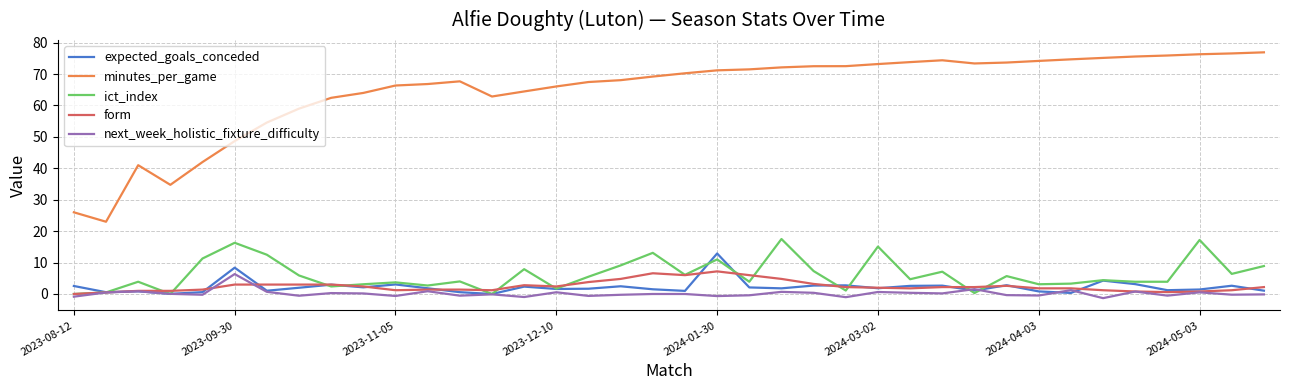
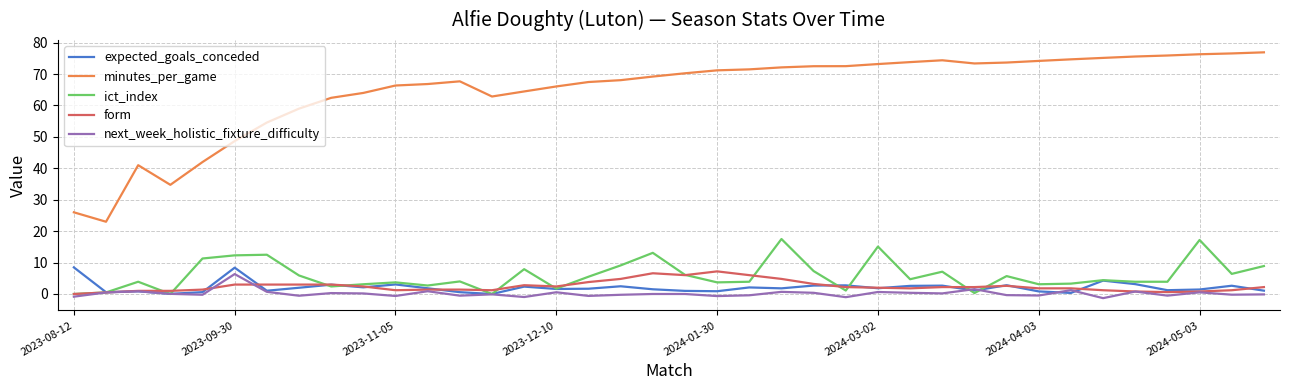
  {
    "expected_goals_conceded": {
-     "2023-08-12": 3,
+     "2023-08-12": 8,
      "2023-09-30": 8,
-     "2024-01-30": 13,
+     "2024-01-30": 1,
      "2024-04-03": 1
    },
    "ict_index": {
-     "2023-09-30": 16,
-     "2024-01-30": 11,
+     "2023-09-30": 12,
+     "2024-01-30": 4,
      "2024-03-02": 15,
      "2024-04-03": 3,
      "2024-05-03": 17
    },
    "next_week_holistic_fixture_difficulty": {
      "2023-08-12": -1,
      "2023-09-30": 6,
      "2023-11-05": -1,
      "2023-12-10": 1,
      "2024-01-30": -1,
      "2024-03-02": 1,
      "2024-04-03": 0
    }
  }
